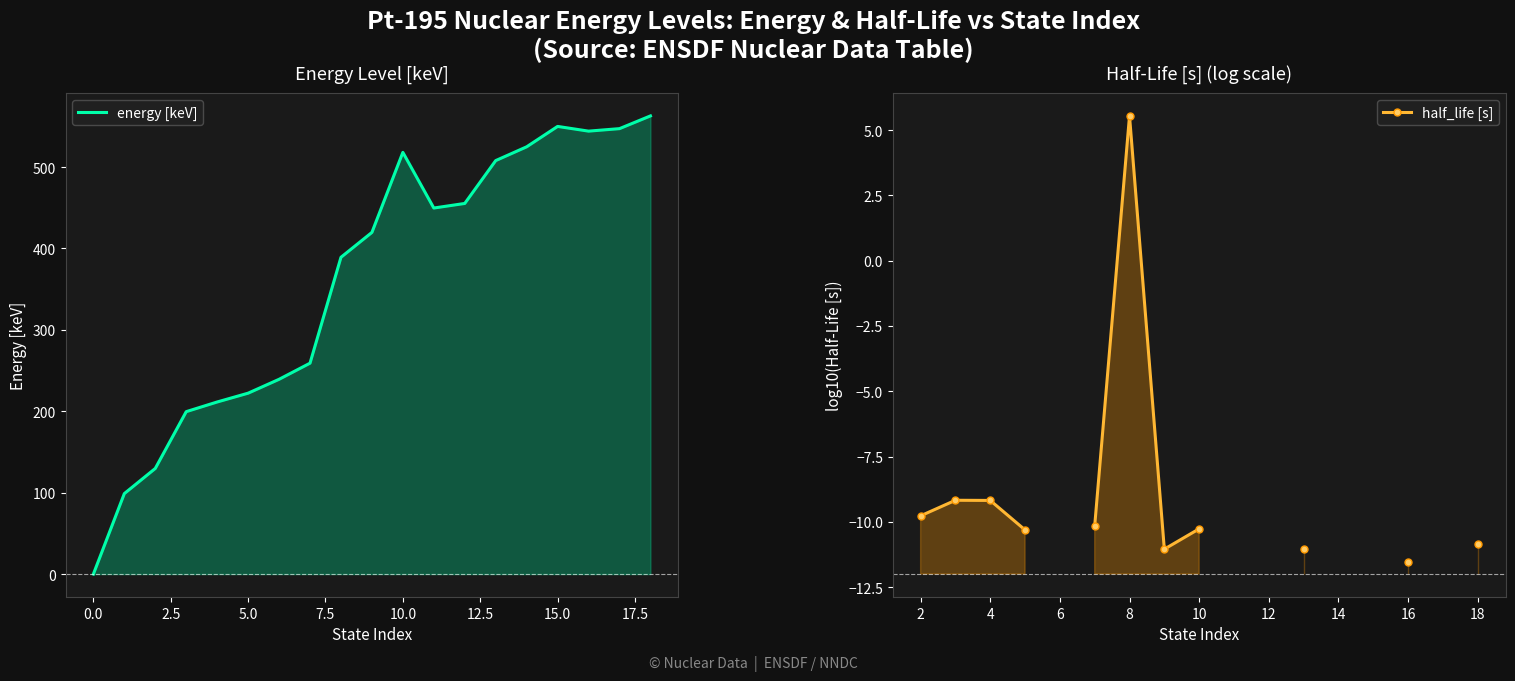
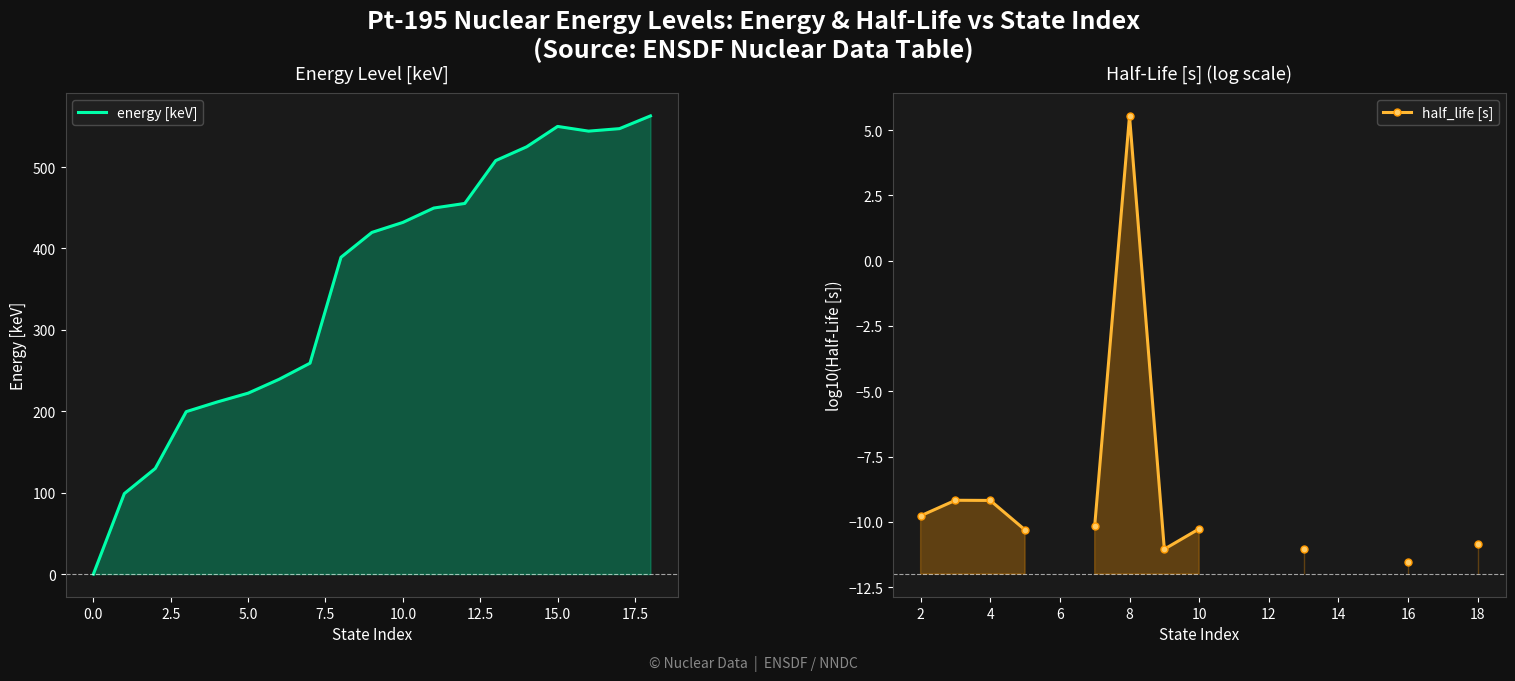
  {
    "Energy Level [keV]": {
      "0.0": 0,
      "5.0": 220,
-     "10.0": 520,
+     "10.0": 430,
      "15.0": 550
    },
    "Half-Life [s] (log scale)": {
      "2": -9.8,
      "4": -9.2,
      "8": 5.5,
      "10": -10.3,
      "16": -11.6,
      "18": -10.9
    }
  }
